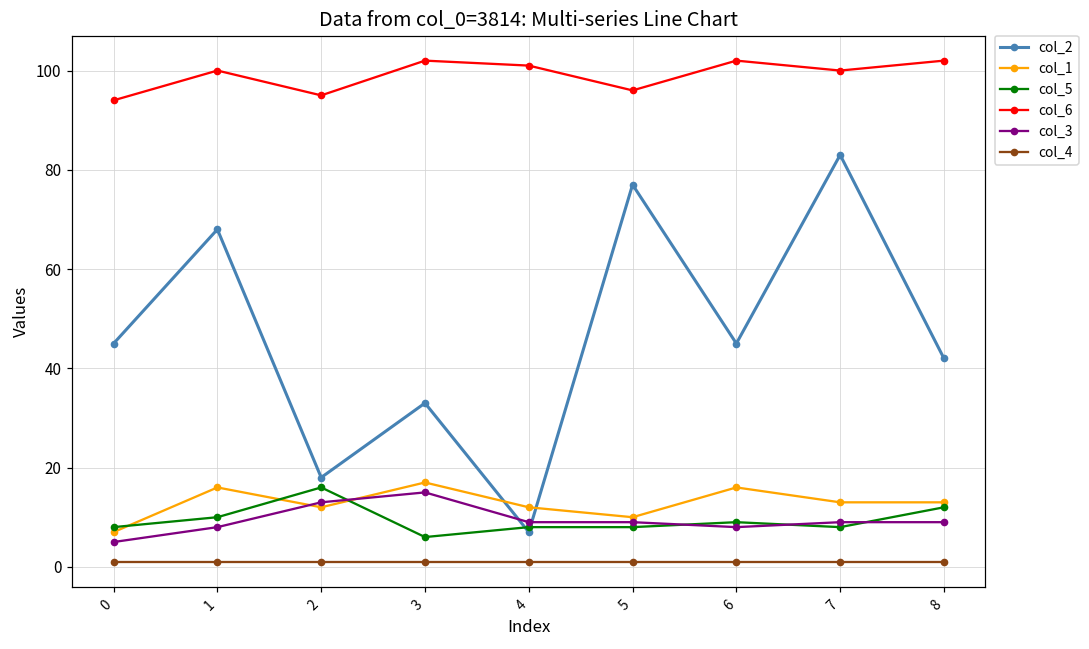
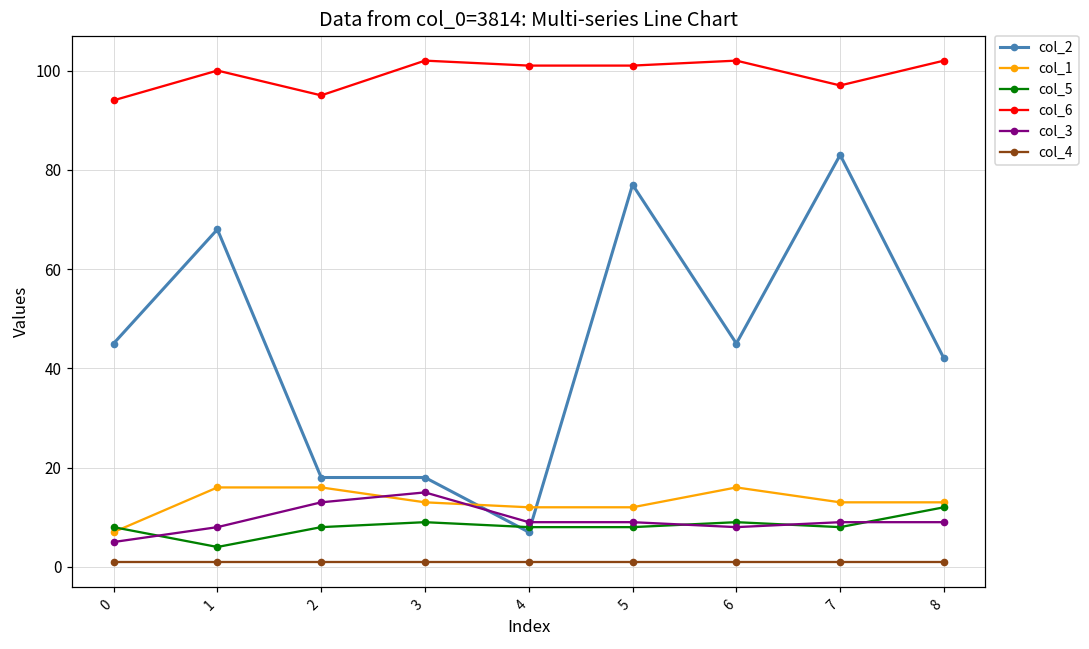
  {
    "col_2": {
      "0": 45,
      "1": 68,
      "2": 18,
-     "3": 33,
+     "3": 18,
      "4": 7,
      "5": 77,
      "6": 45,
      "7": 83,
      "8": 42
    },
    "col_1": {
      "0": 7,
      "1": 16,
-     "2": 12,
-     "3": 17,
+     "2": 16,
+     "3": 13,
      "4": 12,
-     "5": 10,
+     "5": 12,
      "6": 16,
      "7": 13,
      "8": 13
    },
    "col_5": {
      "0": 8,
-     "1": 10,
-     "2": 16,
-     "3": 6,
+     "1": 4,
+     "2": 8,
+     "3": 9,
      "4": 8,
      "5": 8,
      "6": 9,
      "7": 8,
      "8": 12
    },
    "col_6": {
      "0": 94,
      "1": 100,
      "2": 95,
      "3": 102,
      "4": 101,
-     "5": 96,
+     "5": 101,
      "6": 102,
-     "7": 100,
+     "7": 97,
      "8": 102
    },
    "col_3": {
      "0": 5,
      "1": 8,
      "2": 13,
      "3": 15,
      "4": 9,
      "5": 9,
      "6": 8,
      "7": 9,
      "8": 9
    },
    "col_4": {
      "0": 1,
      "1": 1,
      "2": 1,
      "3": 1,
      "4": 1,
      "5": 1,
      "6": 1,
      "7": 1,
      "8": 1
    }
  }
